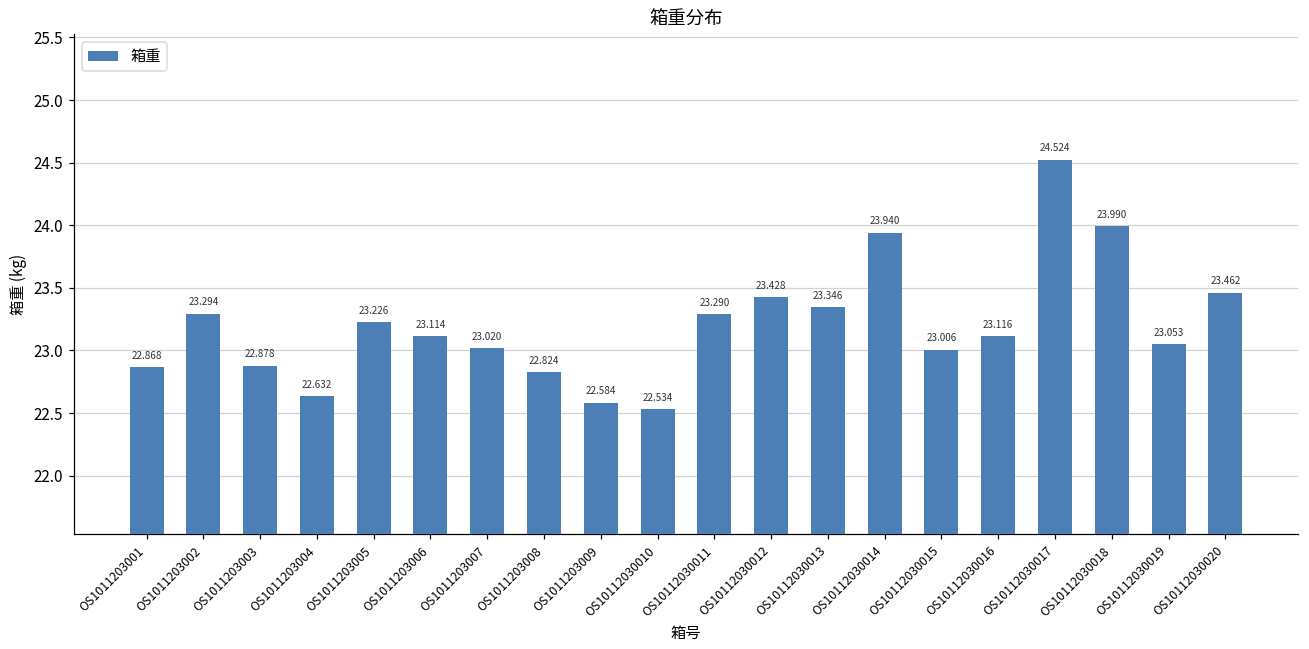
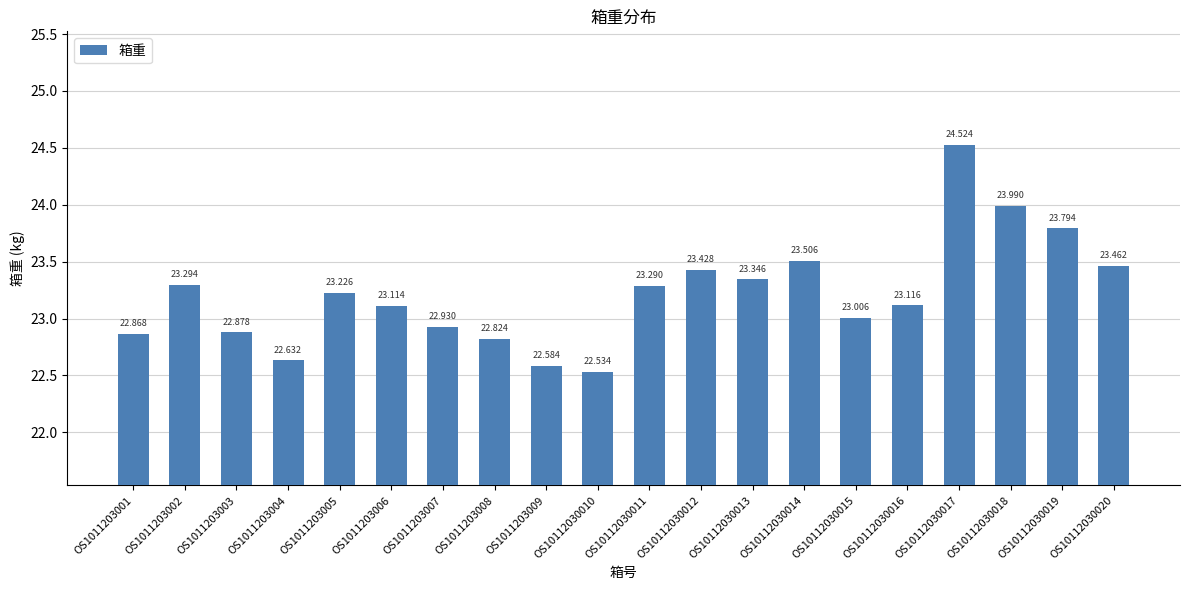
  {
    "OS1011203001": 22.868,
    "OS1011203002": 23.294,
    "OS1011203003": 22.878,
    "OS1011203004": 22.632,
    "OS1011203005": 23.226,
    "OS1011203006": 23.114,
-   "OS1011203007": 23.020,
+   "OS1011203007": 22.930,
    "OS1011203008": 22.824,
    "OS1011203009": 22.584,
    "OS10112030010": 22.534,
    "OS10112030011": 23.290,
    "OS10112030012": 23.428,
    "OS10112030013": 23.346,
-   "OS10112030014": 23.940,
+   "OS10112030014": 23.506,
    "OS10112030015": 23.006,
    "OS10112030016": 23.116,
    "OS10112030017": 24.524,
    "OS10112030018": 23.990,
-   "OS10112030019": 23.053,
+   "OS10112030019": 23.794,
    "OS10112030020": 23.462
  }
